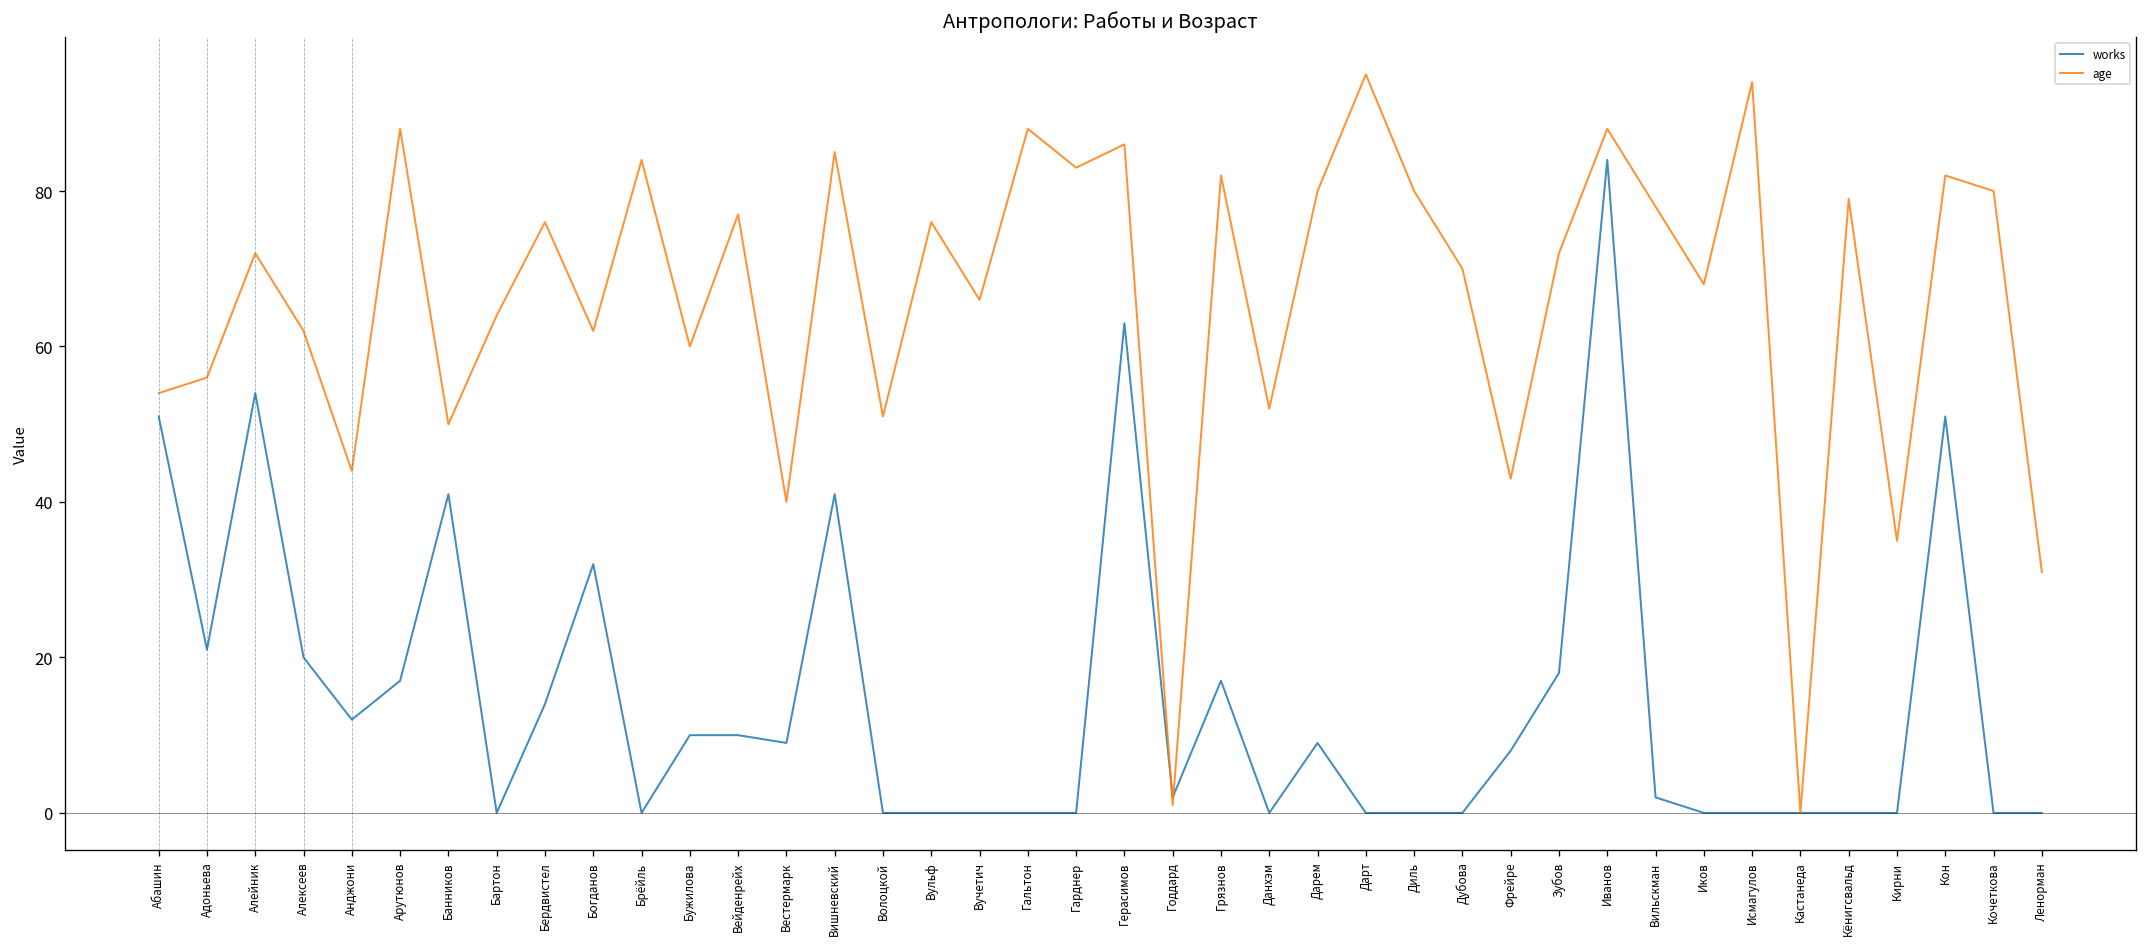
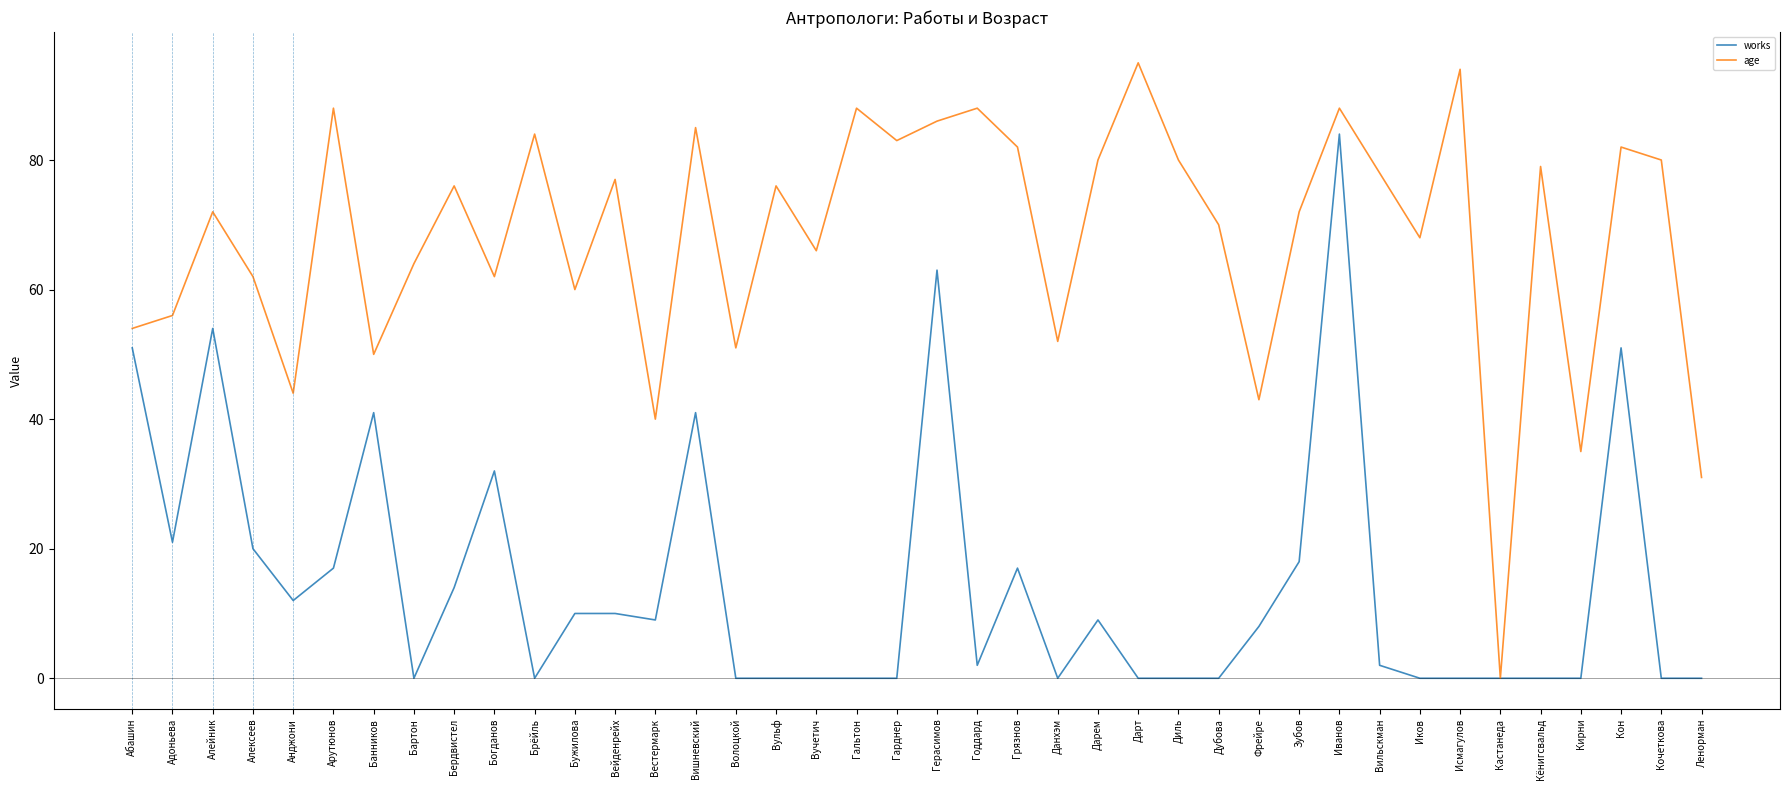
  {
    "works": {
      "Абашин": 51,
      "Адоньева": 21,
      "Алейник": 54,
      "Алексеев": 20,
      "Анджони": 12,
      "Арутюнов": 17,
      "Банников": 41,
      "Бартон": 0,
      "Бердвистел": 14,
      "Богданов": 32,
      "Брёйль": 0,
      "Бужилова": 10,
      "Вейденрейх": 10,
      "Вестермарк": 9,
      "Вишневский": 41,
      "Волоцкой": 0,
      "Вульф": 0,
      "Вучетич": 0,
      "Гальтон": 0,
      "Гарднер": 0,
      "Герасимов": 63,
      "Годдард": 2,
      "Грязнов": 17,
      "Данхэм": 0,
      "Дарем": 9,
      "Дарт": 0,
      "Диль": 0,
      "Дубова": 0,
      "Фрейре": 8,
      "Зубов": 18,
      "Иванов": 84,
      "Вильскман": 2,
      "Иков": 0,
      "Исмагулов": 0,
      "Кёнигсвальд": 0,
      "Кирни": 0,
      "Кон": 51,
      "Кочеткова": 0,
      "Ленорман": 0
    },
    "age": {
      "Абашин": 54,
      "Адоньева": 56,
      "Алейник": 72,
      "Алексеев": 62,
      "Анджони": 44,
      "Арутюнов": 88,
      "Банников": 50,
      "Бартон": 64,
      "Бердвистел": 76,
      "Богданов": 62,
      "Брёйль": 84,
      "Бужилова": 60,
      "Вейденрейх": 77,
      "Вестермарк": 40,
      "Вишневский": 85,
      "Волоцкой": 51,
      "Вульф": 76,
      "Вучетич": 66,
      "Гальтон": 88,
      "Гарднер": 83,
      "Герасимов": 86,
-     "Годдард": 1,
+     "Годдард": 88,
      "Грязнов": 82,
      "Данхэм": 52,
      "Дарем": 80,
      "Дарт": 95,
      "Диль": 80,
      "Дубова": 70,
      "Фрейре": 43,
      "Зубов": 72,
      "Иванов": 88,
      "Вильскман": 78,
      "Иков": 68,
      "Исмагулов": 94,
      "Кёнигсвальд": 79,
      "Кирни": 35,
      "Кон": 82,
      "Кочеткова": 80,
      "Ленорман": 31
    }
  }
